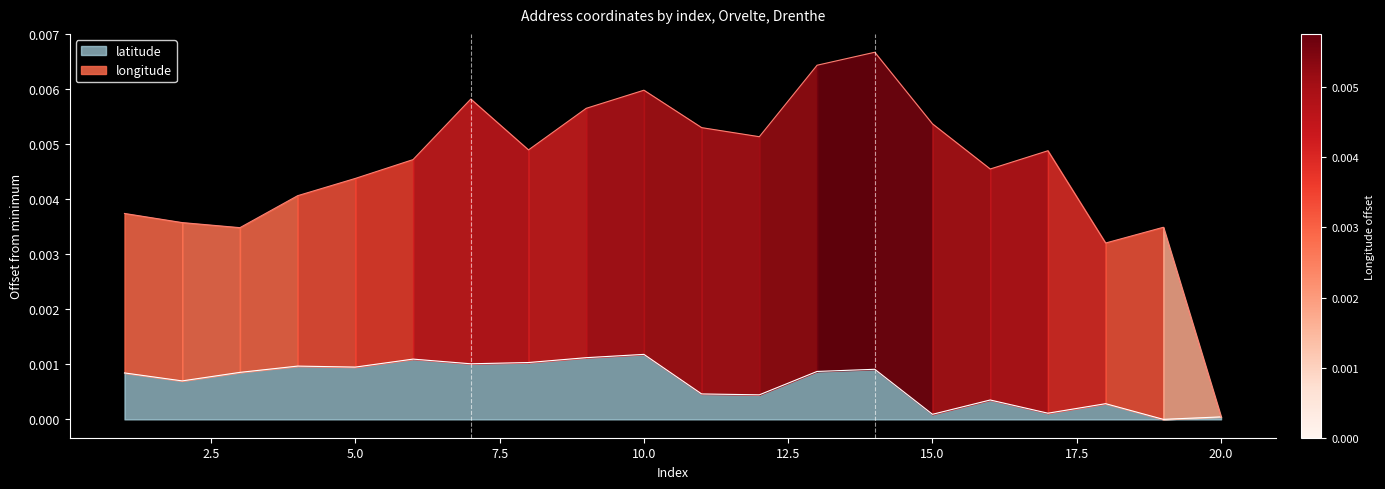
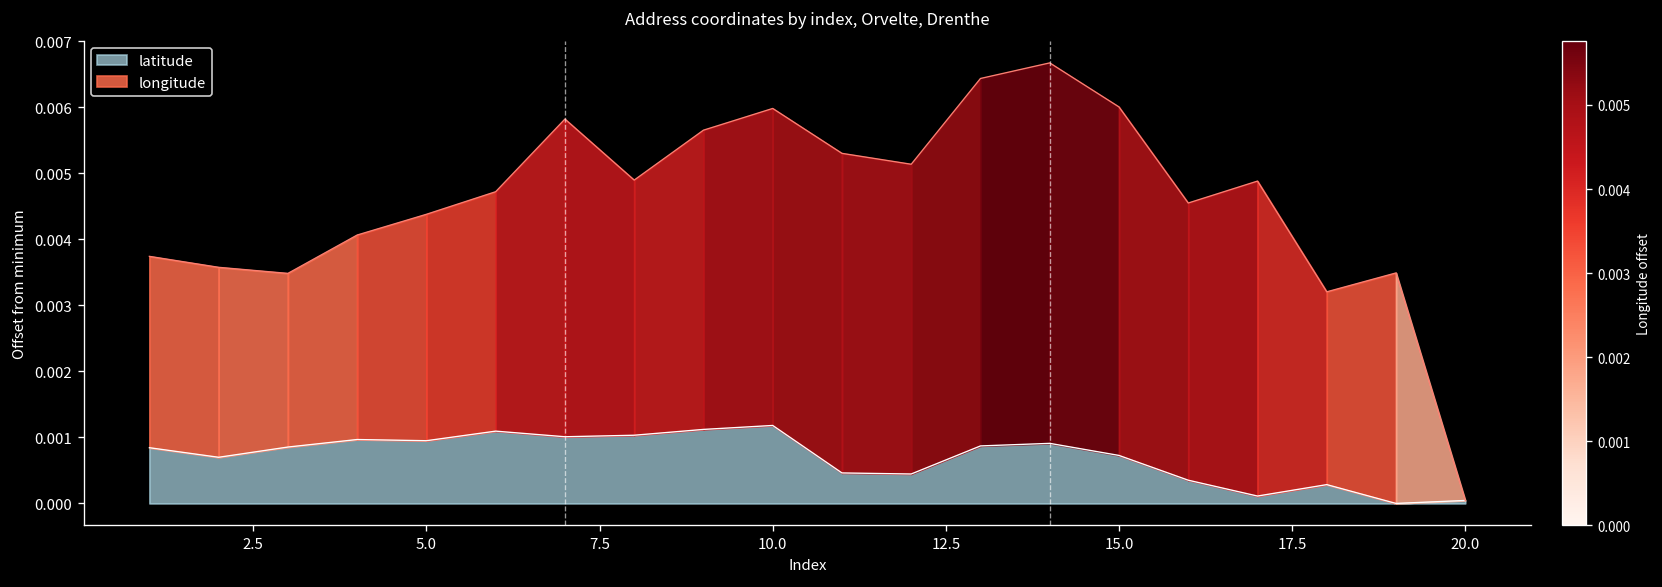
  {
    "latitude": {
      "5.0": 0.0009,
      "10.0": 0.0012,
-     "15.0": 0.0001
+     "15.0": 0.0007
    }
  }
